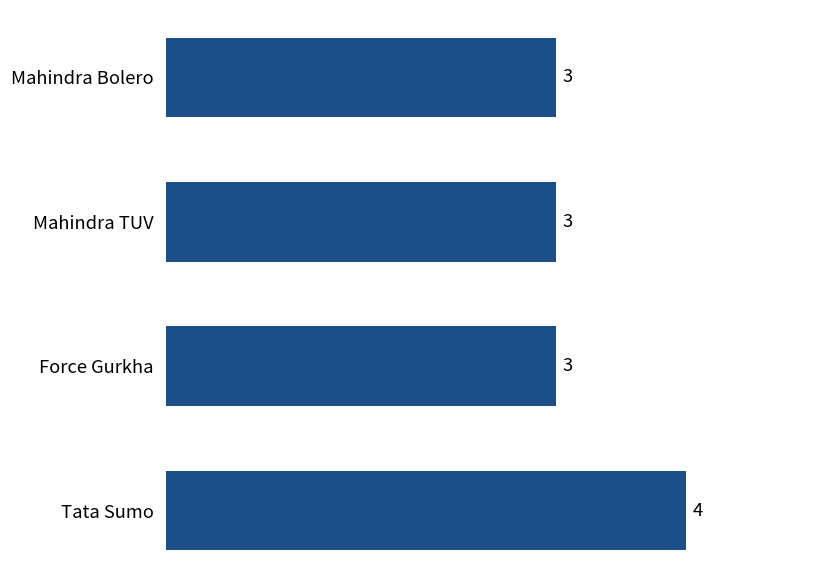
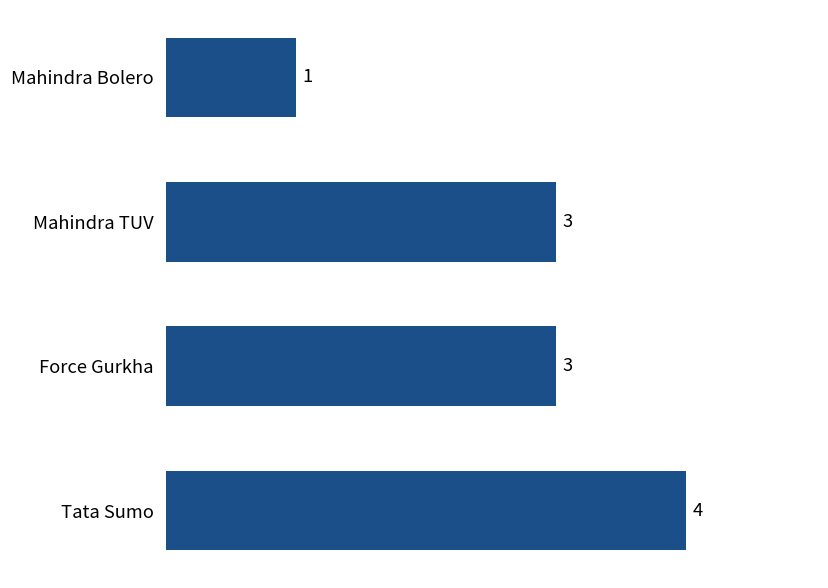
  {
-   "Mahindra Bolero": 3,
+   "Mahindra Bolero": 1,
    "Mahindra TUV": 3,
    "Force Gurkha": 3,
    "Tata Sumo": 4
  }
